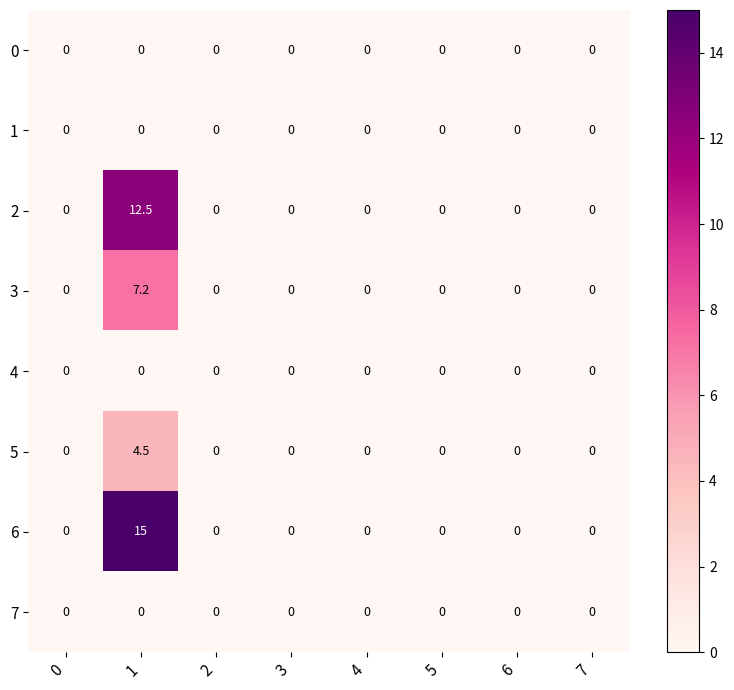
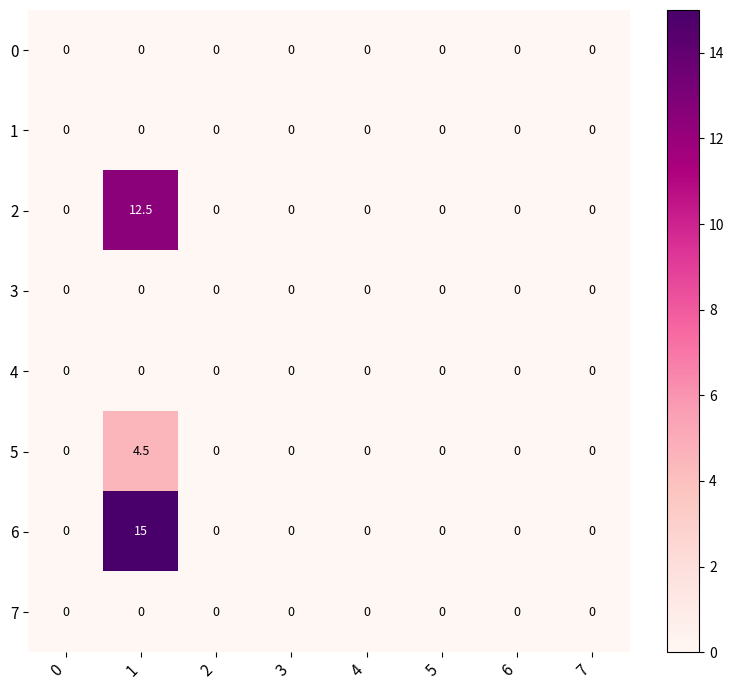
  {
    "0": {
      "0": 0,
      "1": 0,
      "2": 0,
      "3": 0,
      "4": 0,
      "5": 0,
      "6": 0,
      "7": 0
    },
    "1": {
      "0": 0,
      "1": 0,
      "2": 0,
      "3": 0,
      "4": 0,
      "5": 0,
      "6": 0,
      "7": 0
    },
    "2": {
      "0": 0,
      "1": 12.5,
      "2": 0,
      "3": 0,
      "4": 0,
      "5": 0,
      "6": 0,
      "7": 0
    },
    "3": {
      "0": 0,
-     "1": 7.2,
+     "1": 0,
      "2": 0,
      "3": 0,
      "4": 0,
      "5": 0,
      "6": 0,
      "7": 0
    },
    "4": {
      "0": 0,
      "1": 0,
      "2": 0,
      "3": 0,
      "4": 0,
      "5": 0,
      "6": 0,
      "7": 0
    },
    "5": {
      "0": 0,
      "1": 4.5,
      "2": 0,
      "3": 0,
      "4": 0,
      "5": 0,
      "6": 0,
      "7": 0
    },
    "6": {
      "0": 0,
      "1": 15,
      "2": 0,
      "3": 0,
      "4": 0,
      "5": 0,
      "6": 0,
      "7": 0
    },
    "7": {
      "0": 0,
      "1": 0,
      "2": 0,
      "3": 0,
      "4": 0,
      "5": 0,
      "6": 0,
      "7": 0
    }
  }
